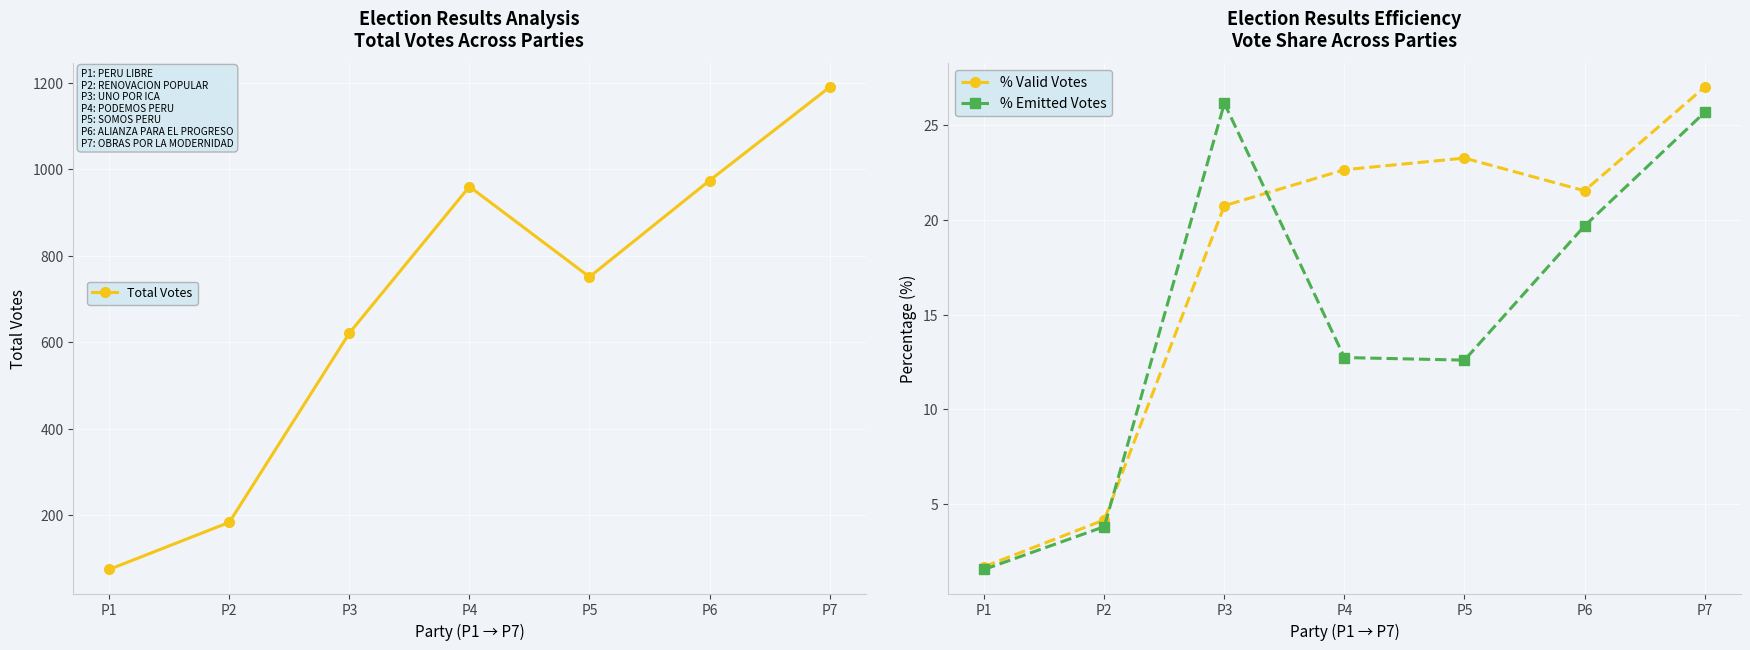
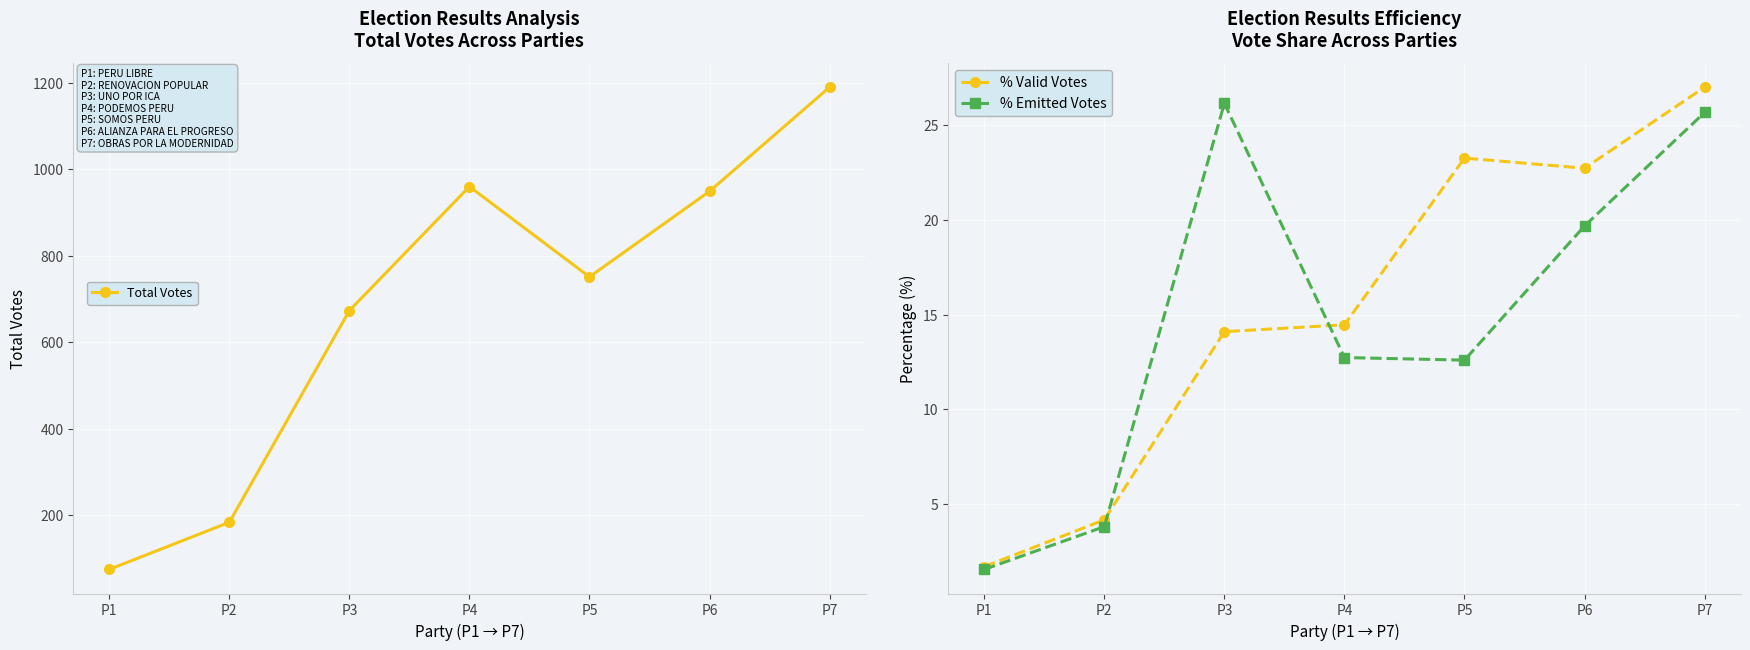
  {
    "Election Results Analysis Total Votes Across Parties": {
      "P1": 70,
      "P2": 180,
-     "P3": 620,
+     "P3": 670,
      "P4": 960,
      "P5": 750,
-     "P6": 970,
+     "P6": 950,
      "P7": 1190
    },
    "Election Results Efficiency Vote Share Across Parties": {
      "% Valid Votes": {
        "P1": 1.7,
        "P2": 4.2,
-       "P3": 20.8,
-       "P4": 22.7,
+       "P3": 14.1,
+       "P4": 14.5,
        "P5": 23.3,
-       "P6": 21.5,
+       "P6": 22.7,
        "P7": 27.0
      },
      "% Emitted Votes": {
        "P1": 1.5,
        "P2": 3.8,
        "P3": 26.2,
        "P4": 12.7,
        "P5": 12.6,
        "P6": 19.7,
        "P7": 25.7
      }
    }
  }
